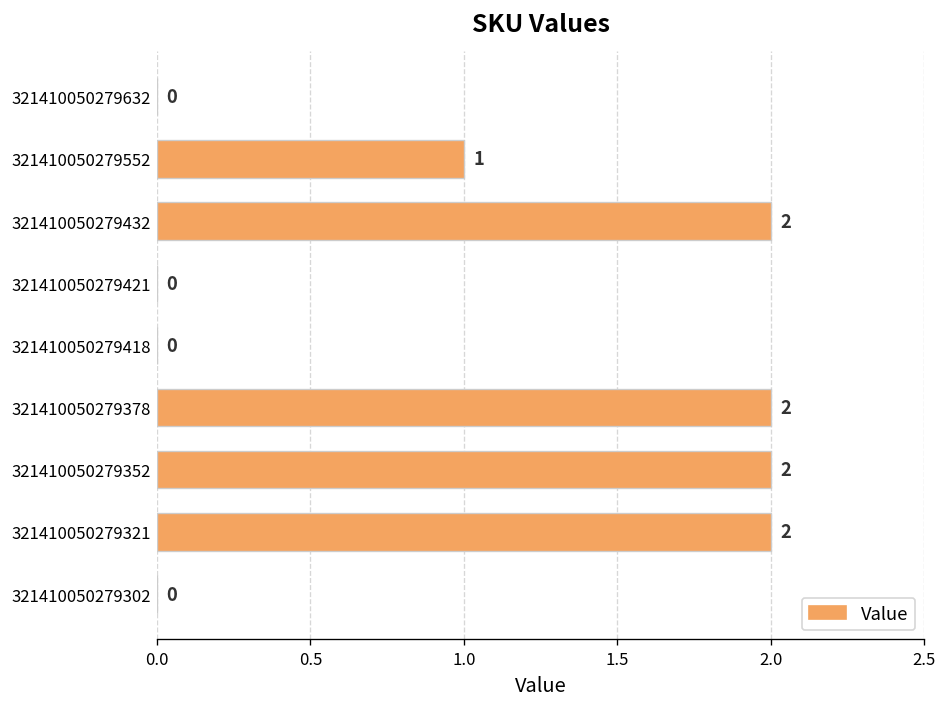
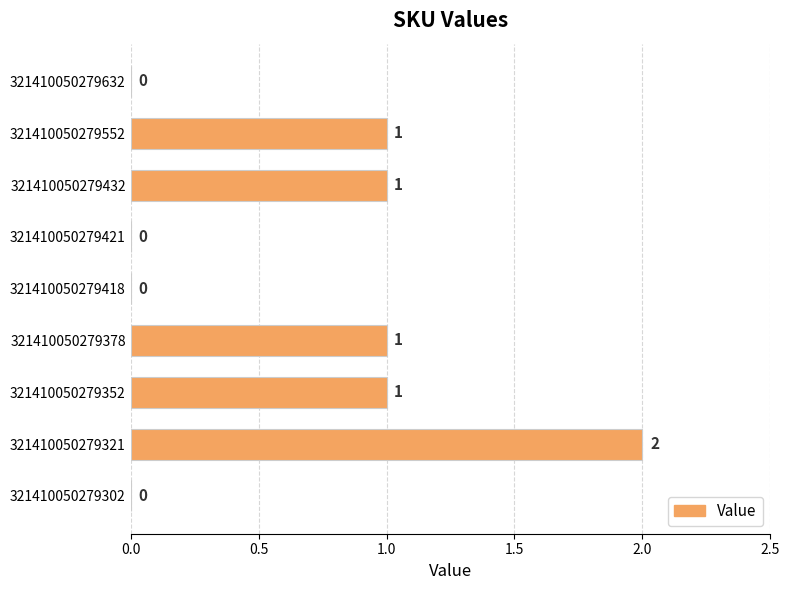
  {
    "321410050279632": 0,
    "321410050279552": 1,
-   "321410050279432": 2,
+   "321410050279432": 1,
    "321410050279421": 0,
    "321410050279418": 0,
-   "321410050279378": 2,
-   "321410050279352": 2,
+   "321410050279378": 1,
+   "321410050279352": 1,
    "321410050279321": 2,
    "321410050279302": 0
  }
